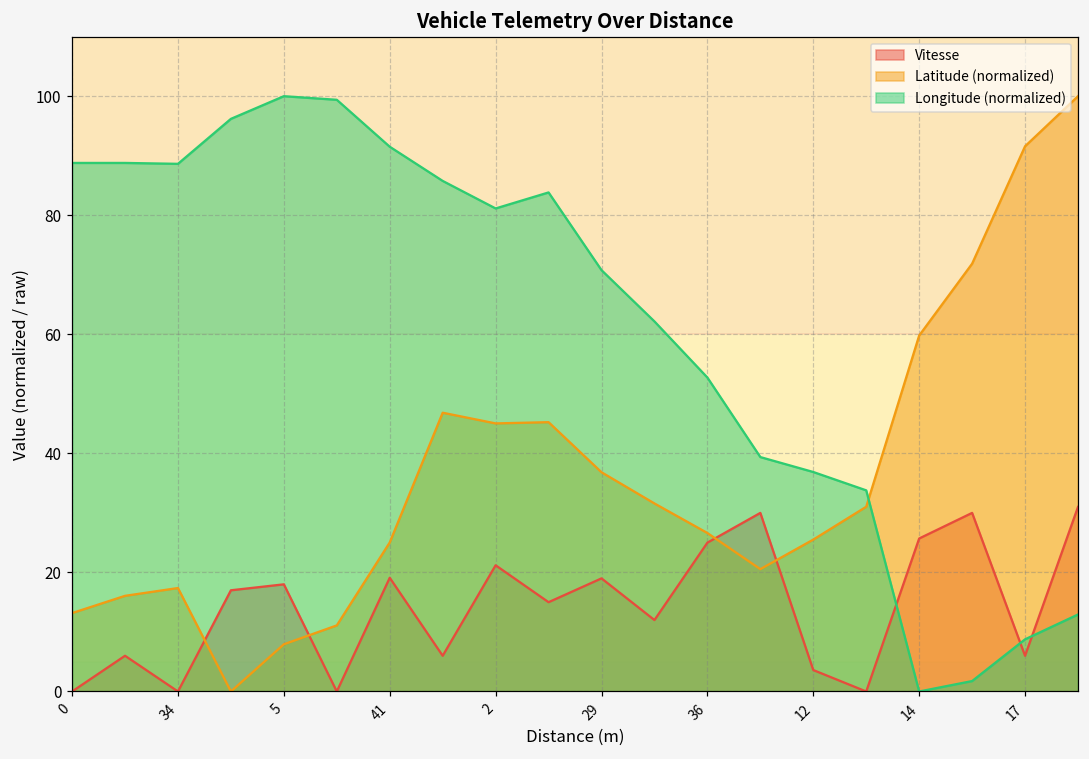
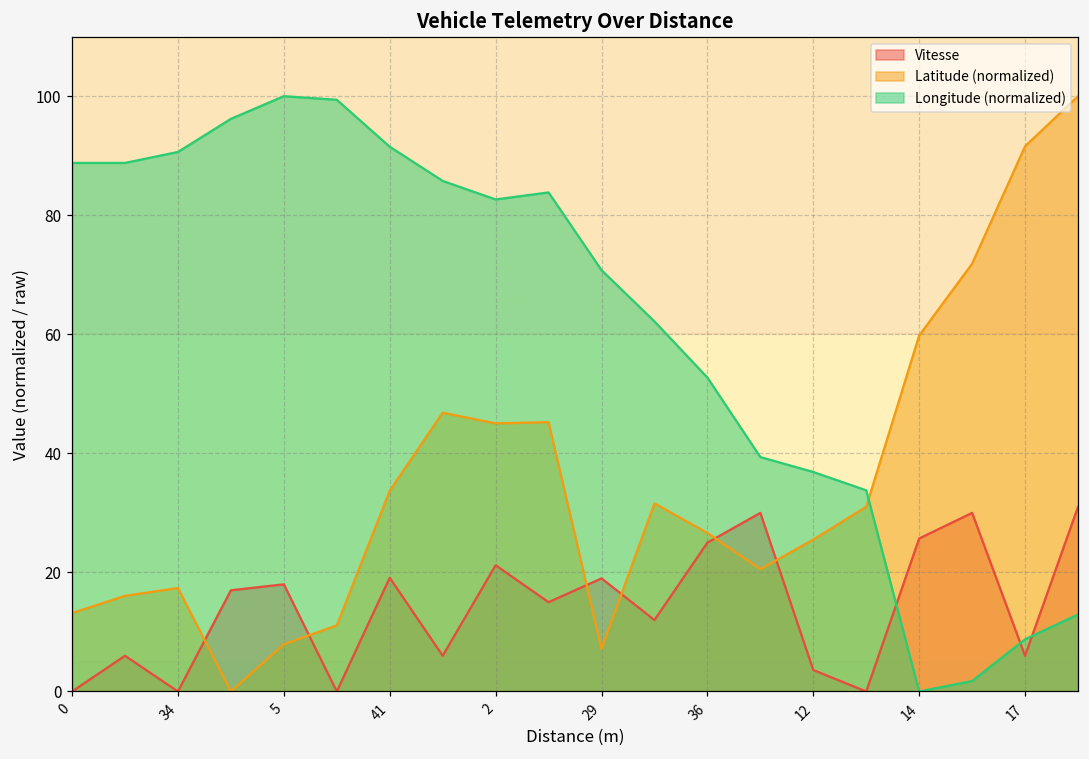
  {
    "Vitesse": {
      "0": 0,
      "34": 0,
      "41": 19,
      "2": 21,
      "29": 19,
      "36": 25,
      "12": 4,
      "14": 26
    },
    "Latitude (normalized)": {
      "0": 13,
      "34": 17,
-     "41": 25,
+     "41": 34,
      "2": 45,
-     "29": 37,
+     "29": 7,
      "36": 27,
      "12": 26,
      "14": 60
    },
    "Longitude (normalized)": {
      "0": 89,
-     "34": 89,
+     "34": 91,
      "41": 92,
-     "2": 81,
+     "2": 83,
      "29": 71,
      "36": 53,
      "12": 37,
      "14": 0
    }
  }
